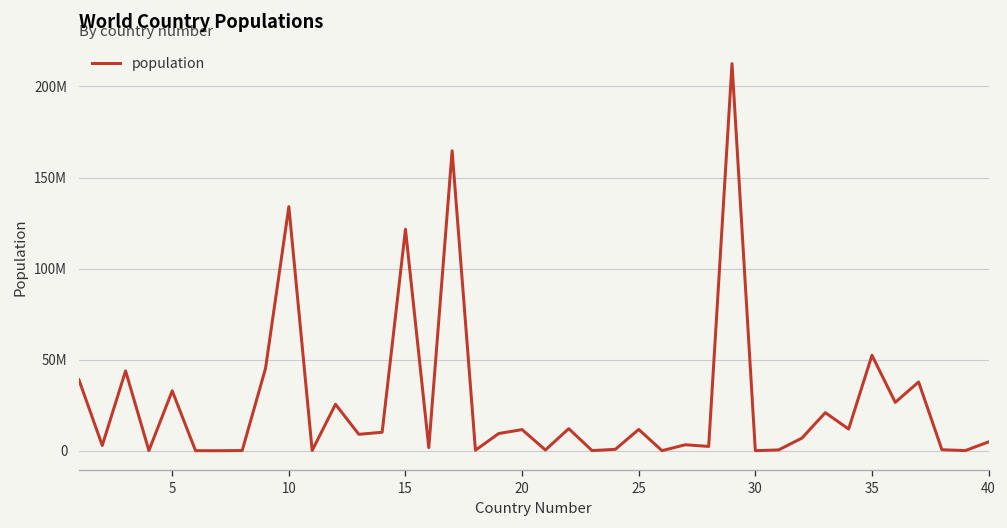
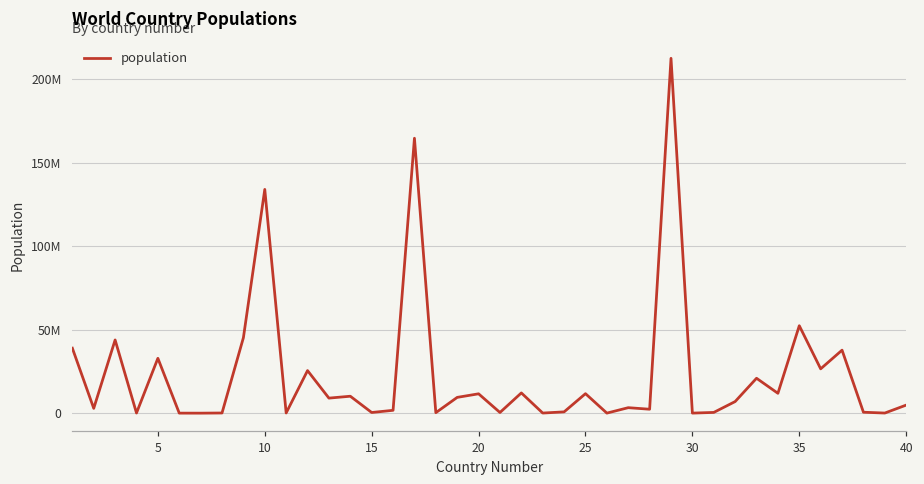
  {
    "5": 33000000,
    "10": 134000000,
-   "15": 122000000,
+   "15": 0,
    "20": 12000000,
    "25": 12000000,
    "30": 0,
    "35": 52000000,
    "40": 5000000
  }
